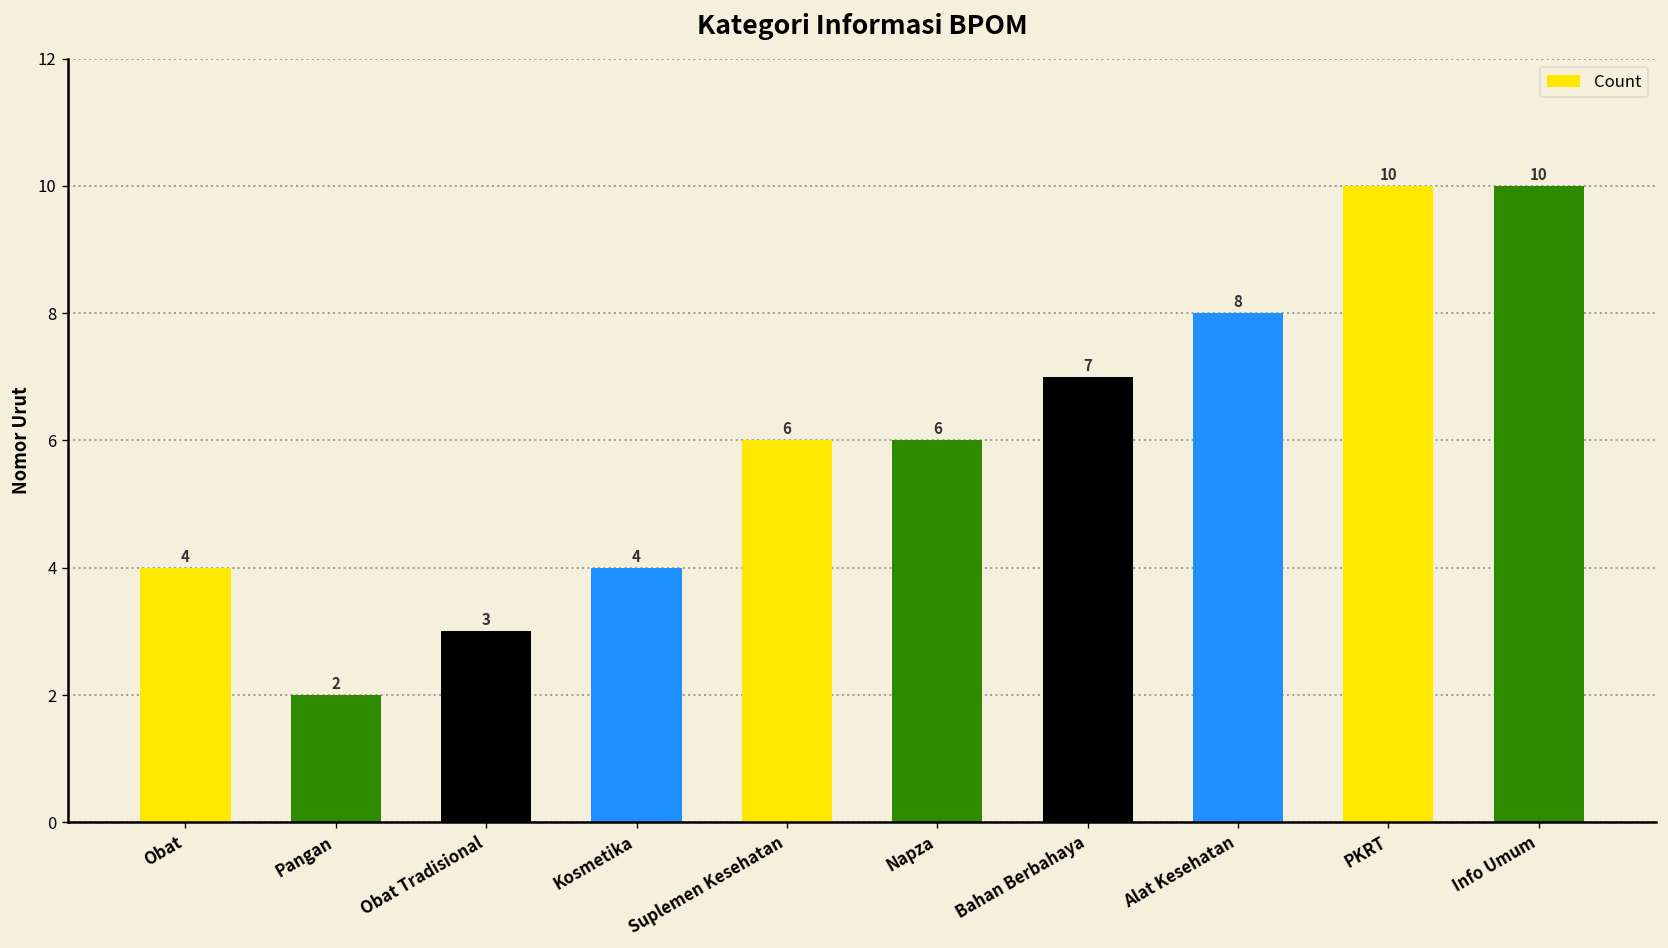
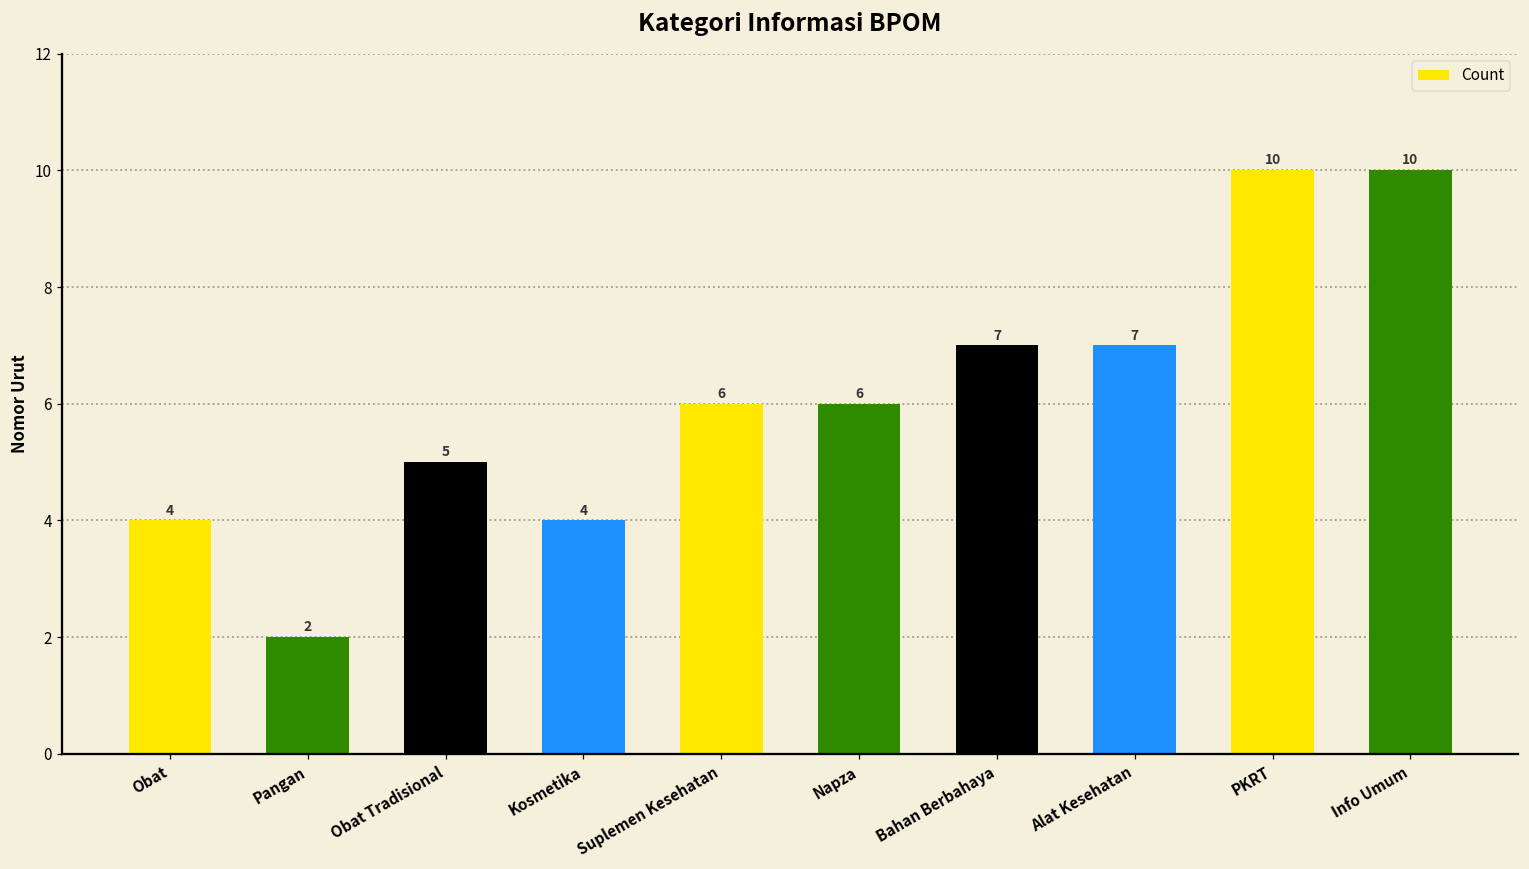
  {
    "Obat": 4,
    "Pangan": 2,
-   "Obat Tradisional": 3,
+   "Obat Tradisional": 5,
    "Kosmetika": 4,
    "Suplemen Kesehatan": 6,
    "Napza": 6,
    "Bahan Berbahaya": 7,
-   "Alat Kesehatan": 8,
+   "Alat Kesehatan": 7,
    "PKRT": 10,
    "Info Umum": 10
  }
